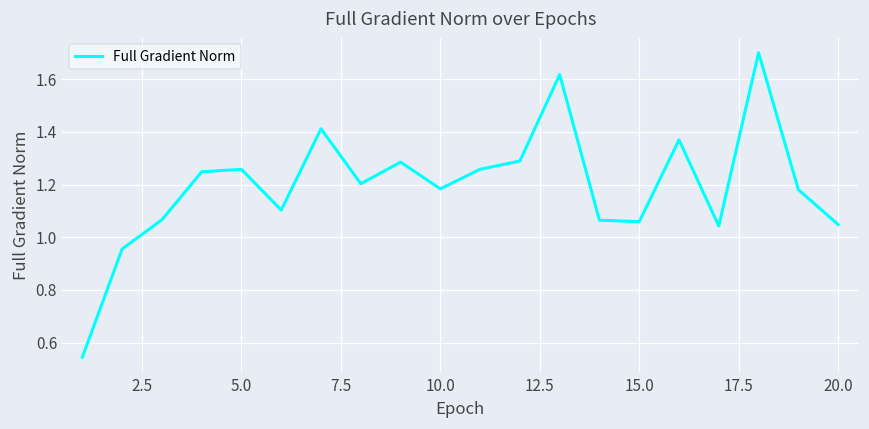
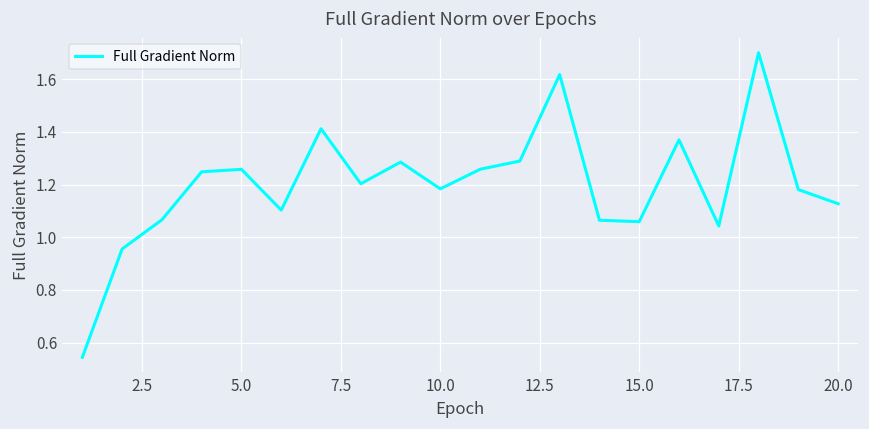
  {
    "5.0": 1.26,
    "10.0": 1.18,
    "15.0": 1.06,
-   "20.0": 1.05
+   "20.0": 1.13
  }
